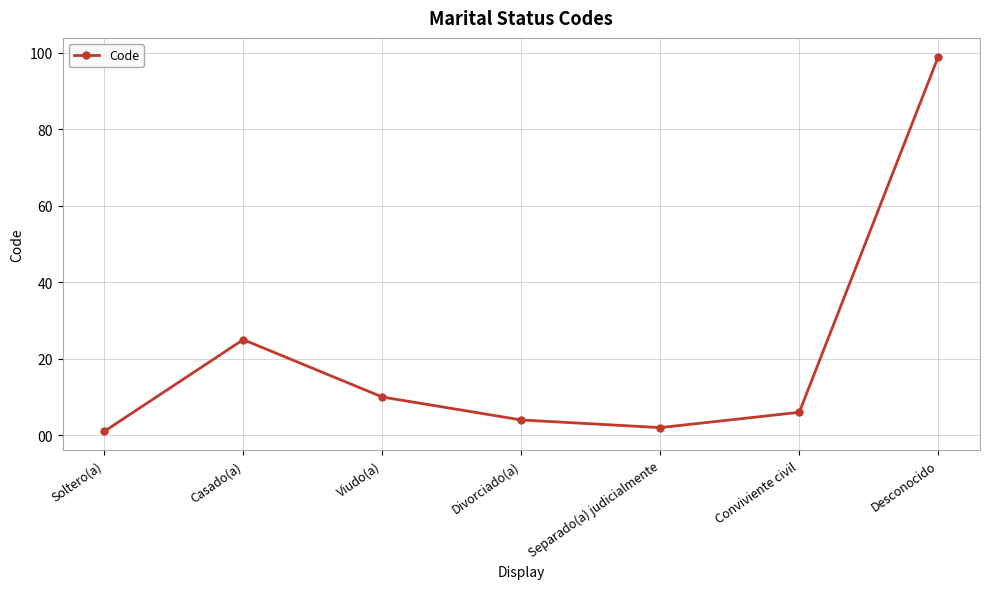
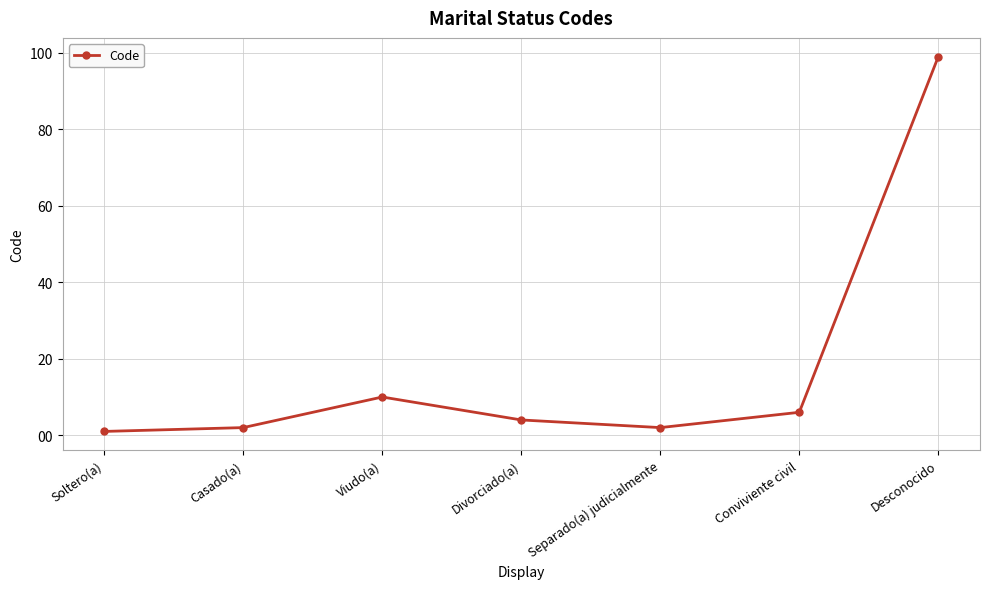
  {
    "Soltero(a)": 1,
-   "Casado(a)": 25,
+   "Casado(a)": 2,
    "Viudo(a)": 10,
    "Divorciado(a)": 4,
    "Separado(a) judicialmente": 2,
    "Conviviente civil": 6,
    "Desconocido": 99
  }
